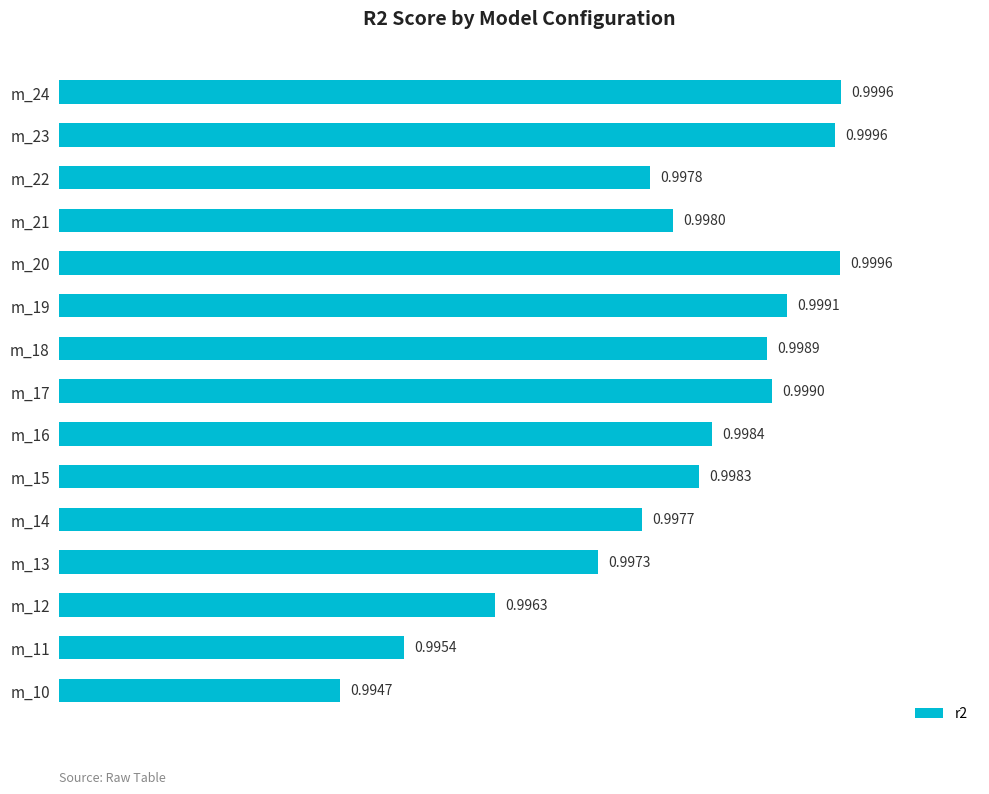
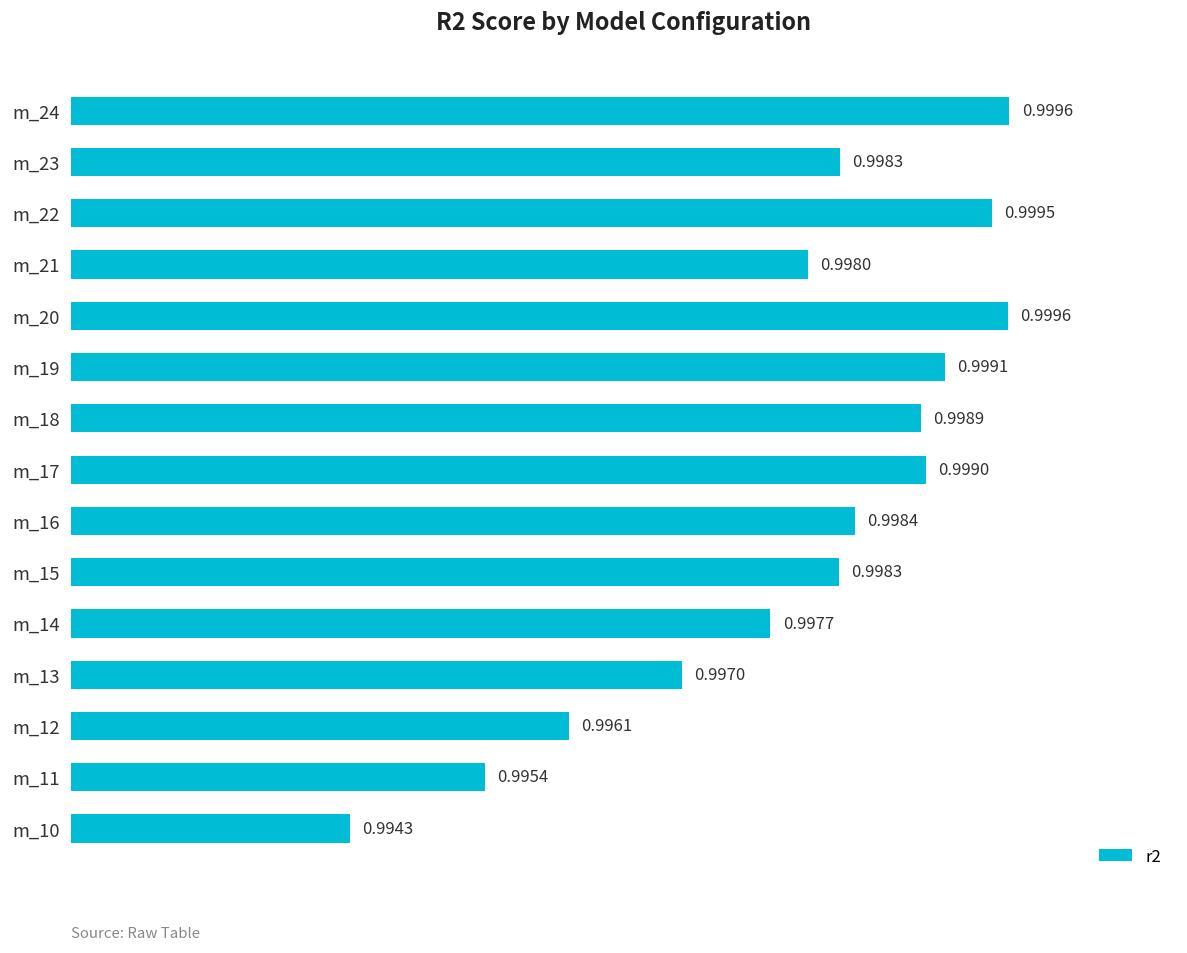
  {
    "m_24": 0.9996,
-   "m_23": 0.9996,
-   "m_22": 0.9978,
+   "m_23": 0.9983,
+   "m_22": 0.9995,
    "m_21": 0.9980,
    "m_20": 0.9996,
    "m_19": 0.9991,
    "m_18": 0.9989,
    "m_17": 0.9990,
    "m_16": 0.9984,
    "m_15": 0.9983,
    "m_14": 0.9977,
-   "m_13": 0.9973,
-   "m_12": 0.9963,
+   "m_13": 0.9970,
+   "m_12": 0.9961,
    "m_11": 0.9954,
-   "m_10": 0.9947
+   "m_10": 0.9943
  }
